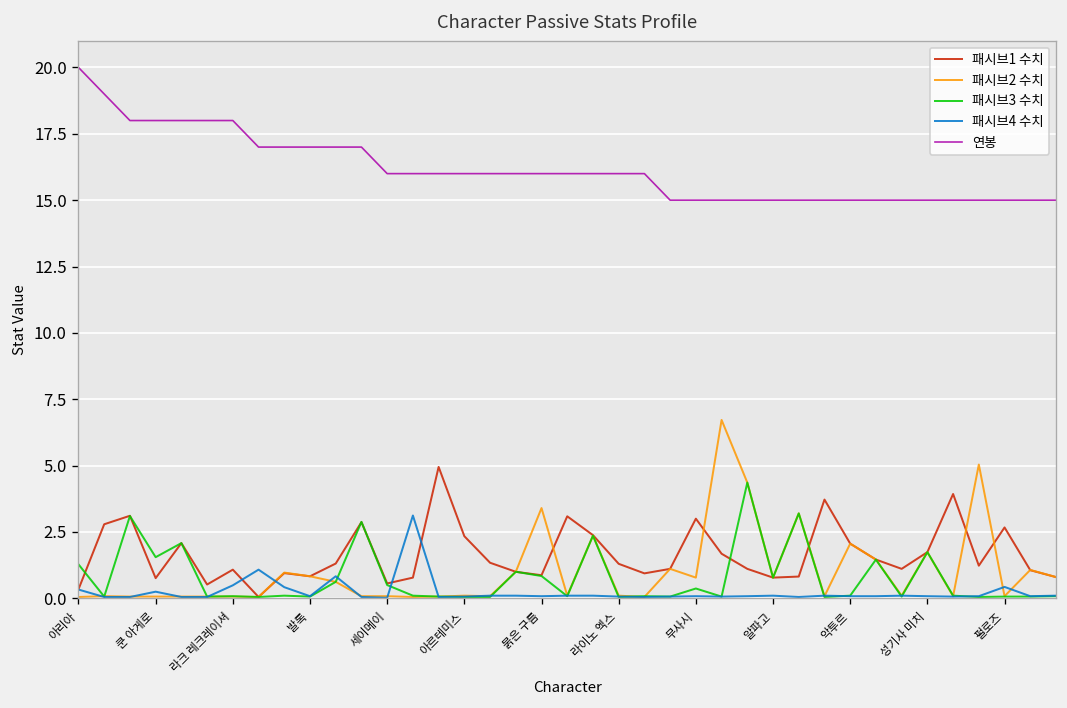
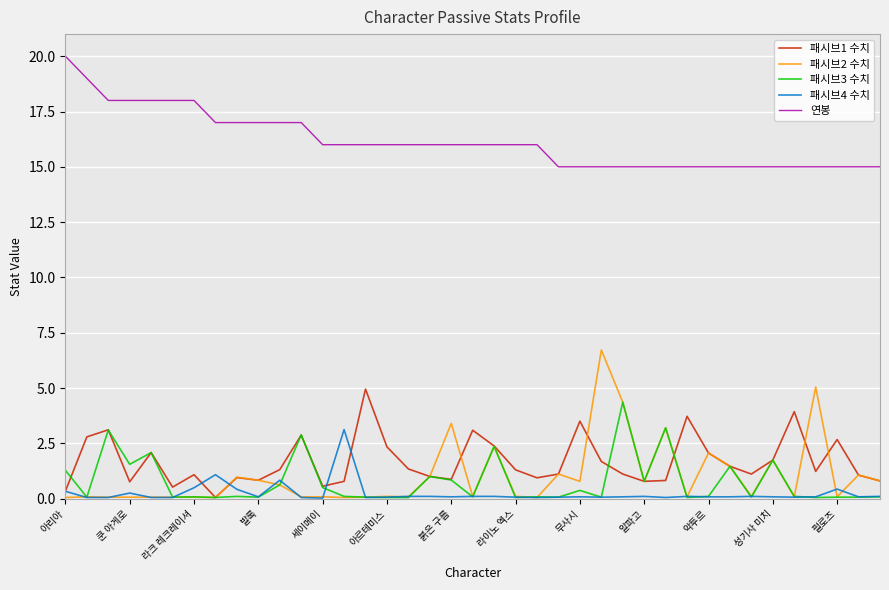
  {
    "패시브1 수치": {
      "쿤 아게로": 0.8,
      "라크 레크레이셔": 1.1,
      "아르테미스": 2.3,
      "라이노 엑스": 1.3,
-     "무사시": 3.0,
+     "무사시": 3.5,
      "펄로즈": 2.7
    },
    "패시브2 수치": {
      "아리아": 0.1,
      "쿤 아게로": 0.1,
      "붉은 구름": 3.4,
      "무사시": 0.8
    },
    "패시브3 수치": {
      "아리아": 1.3,
      "쿤 아게로": 1.6,
      "무사시": 0.4
    },
    "패시브4 수치": {
      "쿤 아게로": 0.3,
      "라크 레크레이셔": 0.5,
      "붉은 구름": 0.1,
      "무사시": 0.1,
      "알파고": 0.1,
      "성기사 미치": 0.1,
      "펄로즈": 0.4
    },
    "연봉": {
      "아리아": 20.0,
      "쿤 아게로": 18.0,
      "라크 레크레이셔": 18.0,
      "발록": 17.0,
      "세이메이": 16.0,
      "아르테미스": 16.0,
      "붉은 구름": 16.0,
      "라이노 엑스": 16.0,
      "무사시": 15.0,
      "알파고": 15.0,
      "악투르": 15.0,
      "성기사 미치": 15.0,
      "펄로즈": 15.0
    }
  }
